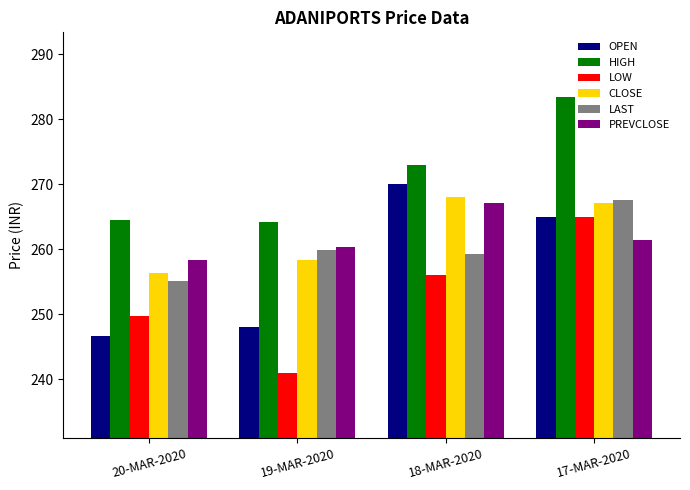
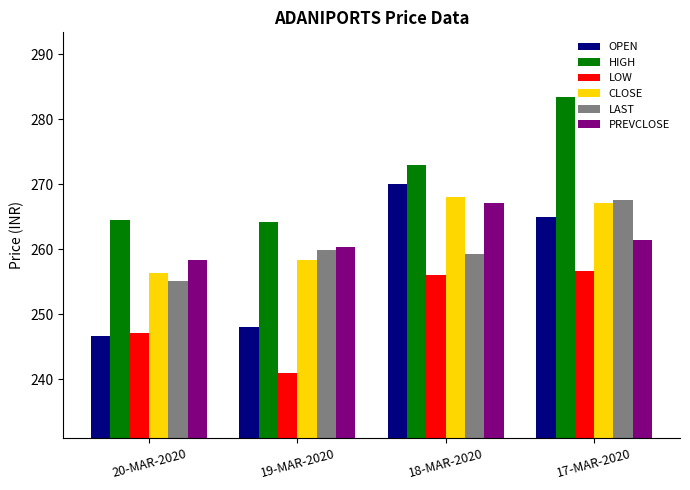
  {
    "OPEN": {
      "20-MAR-2020": 247,
      "19-MAR-2020": 248,
      "18-MAR-2020": 270,
      "17-MAR-2020": 265
    },
    "HIGH": {
      "20-MAR-2020": 265,
      "19-MAR-2020": 264,
      "18-MAR-2020": 273,
      "17-MAR-2020": 283
    },
    "LOW": {
-     "20-MAR-2020": 250,
+     "20-MAR-2020": 247,
      "19-MAR-2020": 241,
      "18-MAR-2020": 256,
-     "17-MAR-2020": 265
+     "17-MAR-2020": 257
    },
    "CLOSE": {
      "20-MAR-2020": 256,
      "19-MAR-2020": 258,
      "18-MAR-2020": 268,
      "17-MAR-2020": 267
    },
    "LAST": {
      "20-MAR-2020": 255,
      "19-MAR-2020": 260,
      "18-MAR-2020": 259,
      "17-MAR-2020": 268
    },
    "PREVCLOSE": {
      "20-MAR-2020": 258,
      "19-MAR-2020": 260,
      "18-MAR-2020": 267,
      "17-MAR-2020": 261
    }
  }
